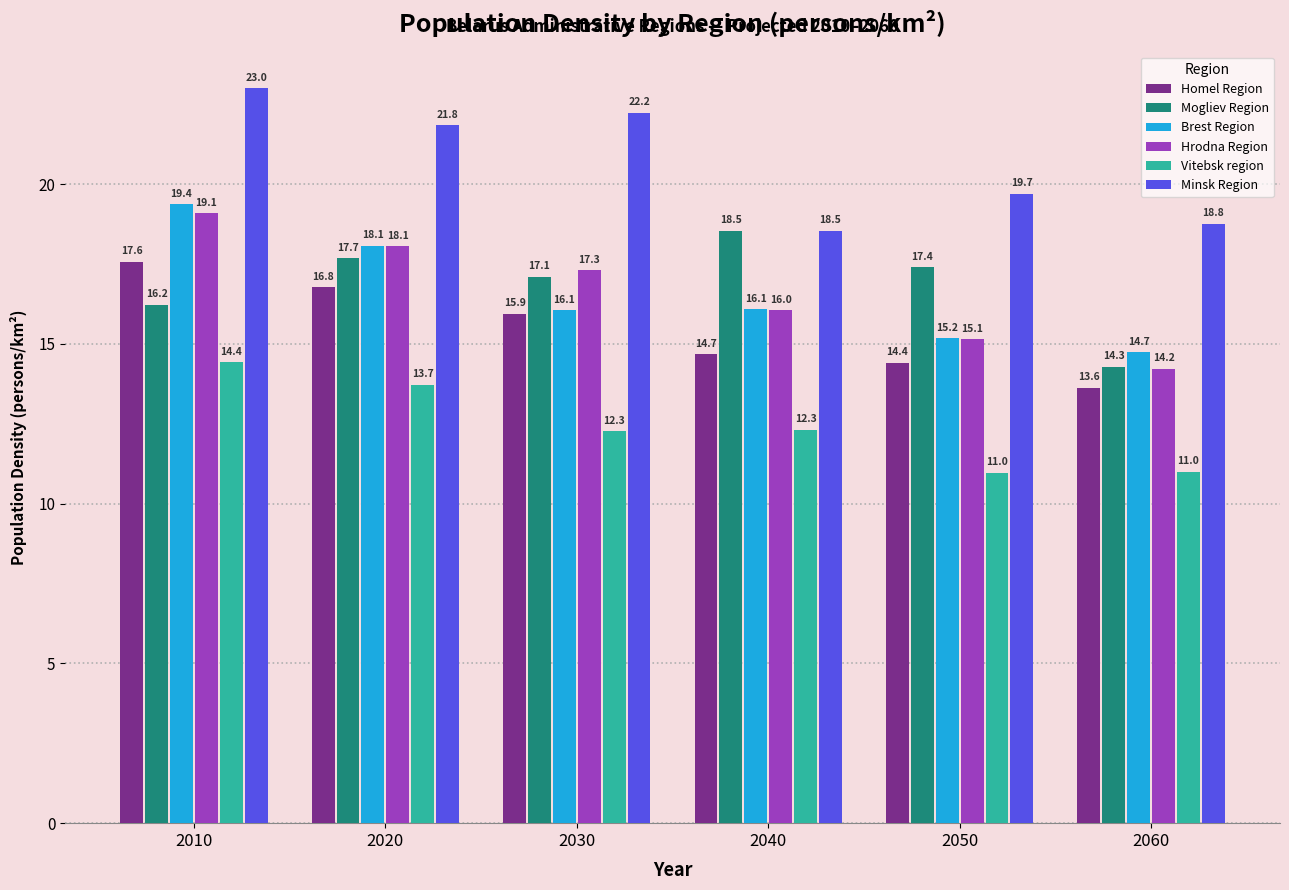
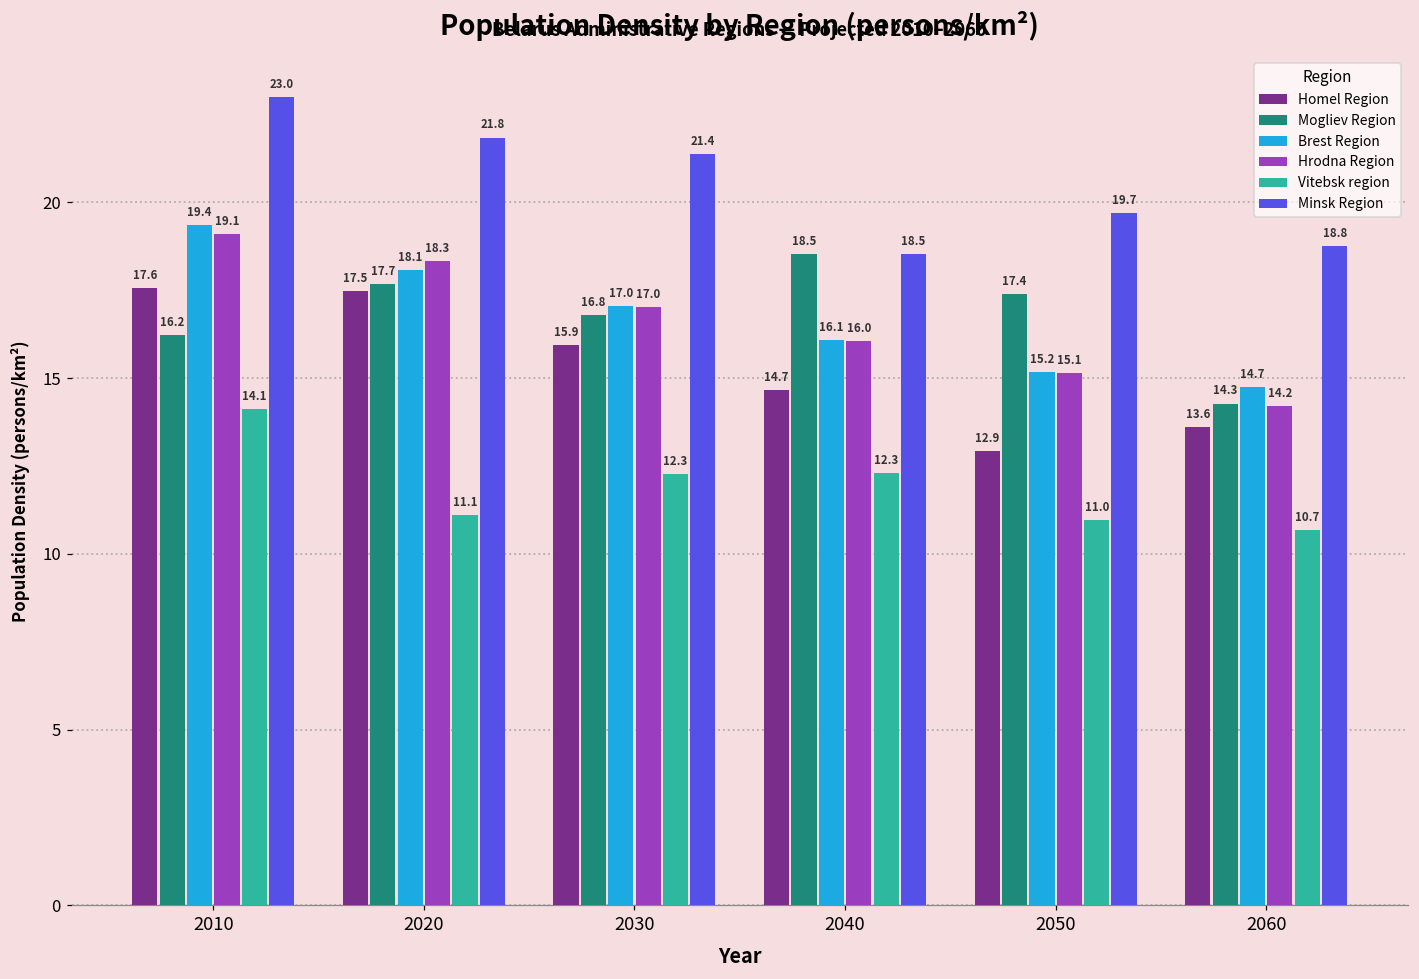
  {
    "Homel Region": {
      "2010": 17.6,
-     "2020": 16.8,
+     "2020": 17.5,
      "2030": 15.9,
      "2040": 14.7,
-     "2050": 14.4,
+     "2050": 12.9,
      "2060": 13.6
    },
    "Mogliev Region": {
      "2010": 16.2,
      "2020": 17.7,
-     "2030": 17.1,
+     "2030": 16.8,
      "2040": 18.5,
      "2050": 17.4,
      "2060": 14.3
    },
    "Brest Region": {
      "2010": 19.4,
      "2020": 18.1,
-     "2030": 16.1,
+     "2030": 17.0,
      "2040": 16.1,
      "2050": 15.2,
      "2060": 14.7
    },
    "Hrodna Region": {
      "2010": 19.1,
-     "2020": 18.1,
-     "2030": 17.3,
+     "2020": 18.3,
+     "2030": 17.0,
      "2040": 16.0,
      "2050": 15.1,
      "2060": 14.2
    },
    "Vitebsk region": {
-     "2010": 14.4,
-     "2020": 13.7,
+     "2010": 14.1,
+     "2020": 11.1,
      "2030": 12.3,
      "2040": 12.3,
      "2050": 11.0,
-     "2060": 11.0
+     "2060": 10.7
    },
    "Minsk Region": {
      "2010": 23.0,
      "2020": 21.8,
-     "2030": 22.2,
+     "2030": 21.4,
      "2040": 18.5,
      "2050": 19.7,
      "2060": 18.8
    }
  }
